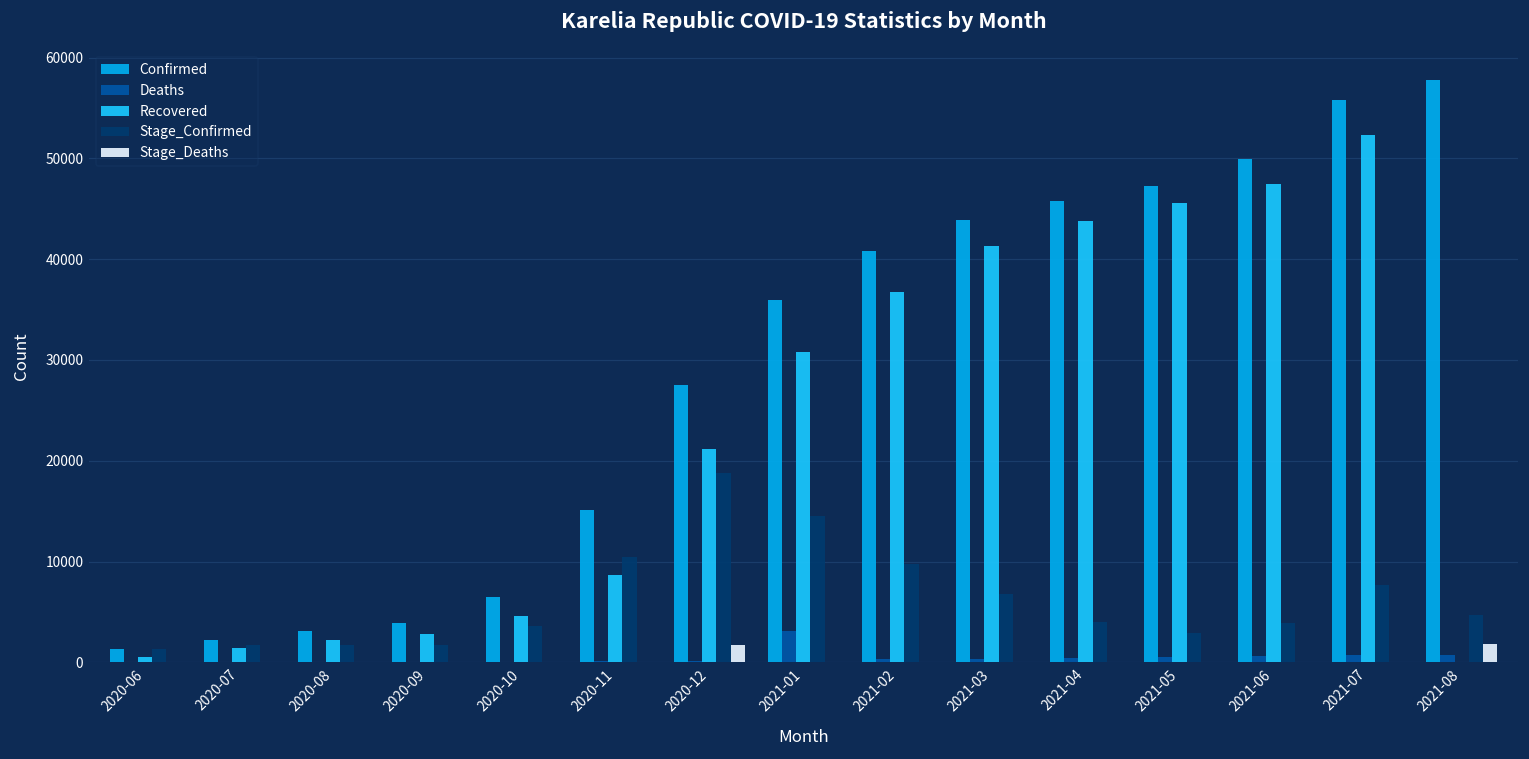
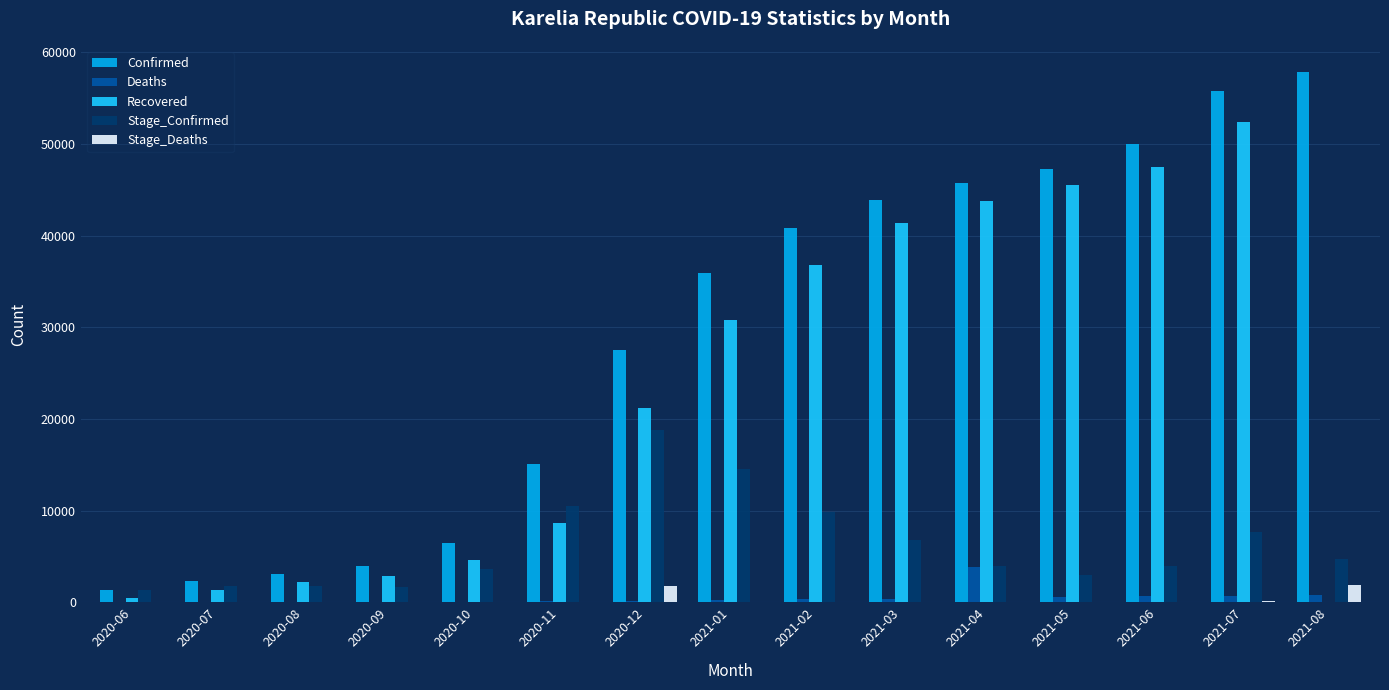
  {
    "Deaths": {
-     "2021-01": 3000,
+     "2021-01": 0,
      "2021-02": 0,
      "2021-03": 0,
-     "2021-04": 0,
+     "2021-04": 4000,
      "2021-05": 1000,
      "2021-06": 1000,
      "2021-07": 1000,
      "2021-08": 1000
    },
    "Stage_Confirmed": {
      "2020-06": 1000,
      "2020-07": 2000,
      "2020-08": 2000,
      "2020-09": 2000,
      "2020-10": 4000,
      "2020-11": 10000,
      "2020-12": 19000,
      "2021-01": 15000,
      "2021-02": 10000,
      "2021-03": 7000,
      "2021-04": 4000,
      "2021-05": 3000,
      "2021-06": 4000,
      "2021-07": 8000,
      "2021-08": 5000
    },
    "Stage_Deaths": {
      "2020-12": 2000,
      "2021-08": 2000
    }
  }
